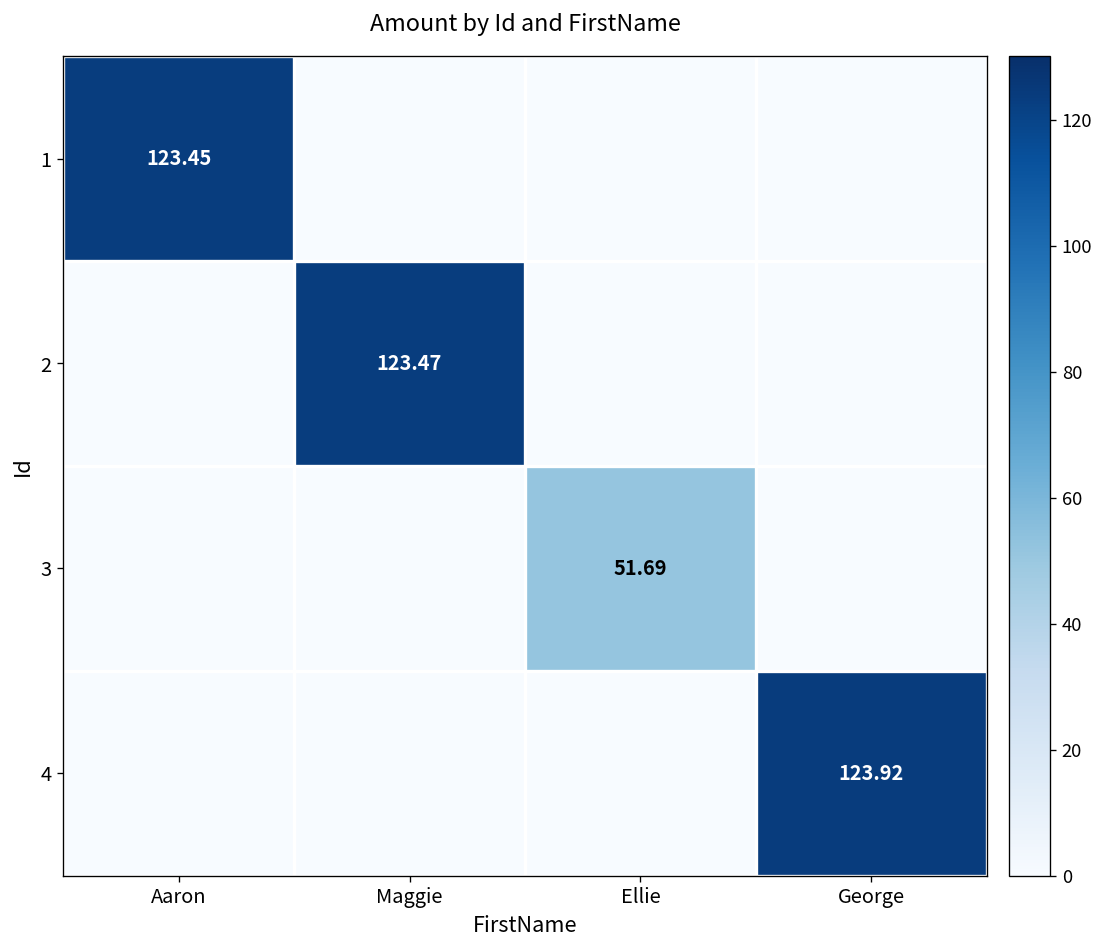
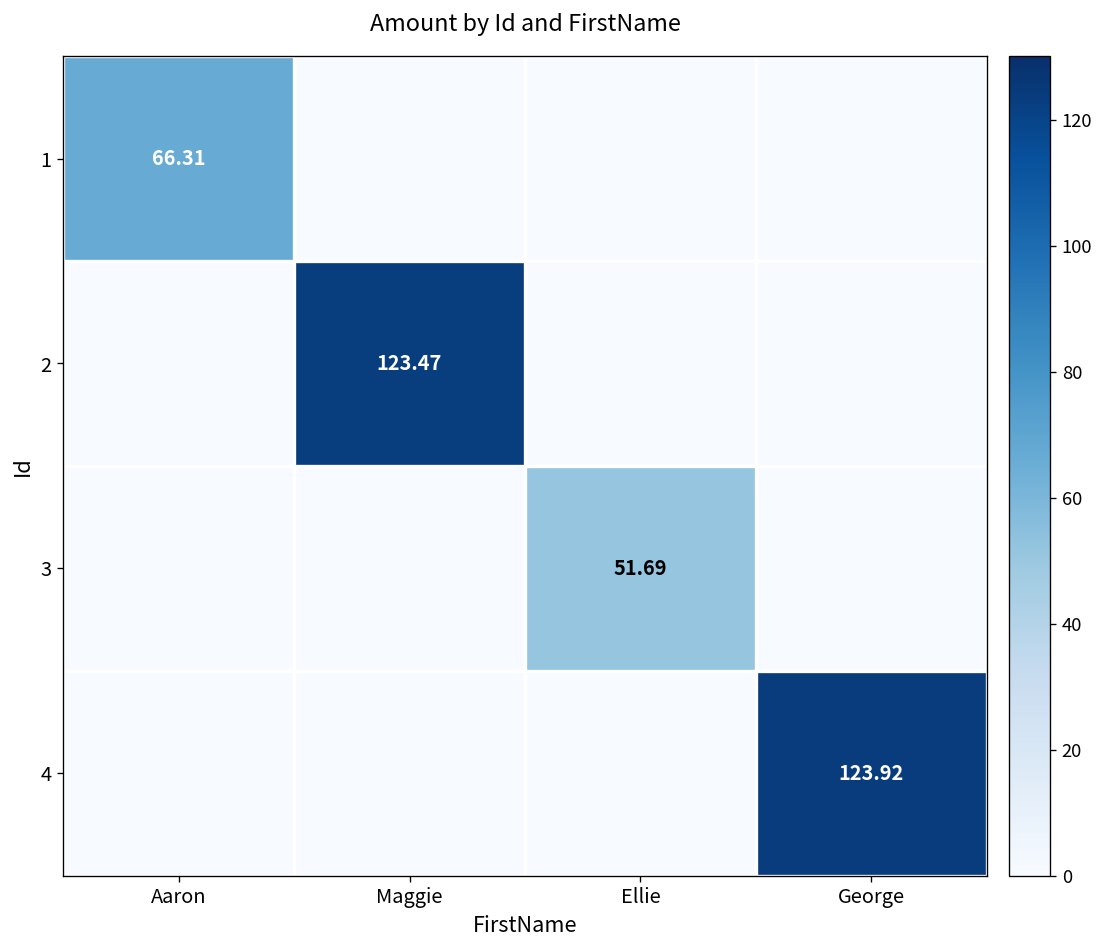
  {
    "1": {
-     "Aaron": 123.45
+     "Aaron": 66.31
    },
    "2": {
      "Maggie": 123.47
    },
    "3": {
      "Ellie": 51.69
    },
    "4": {
      "George": 123.92
    }
  }
